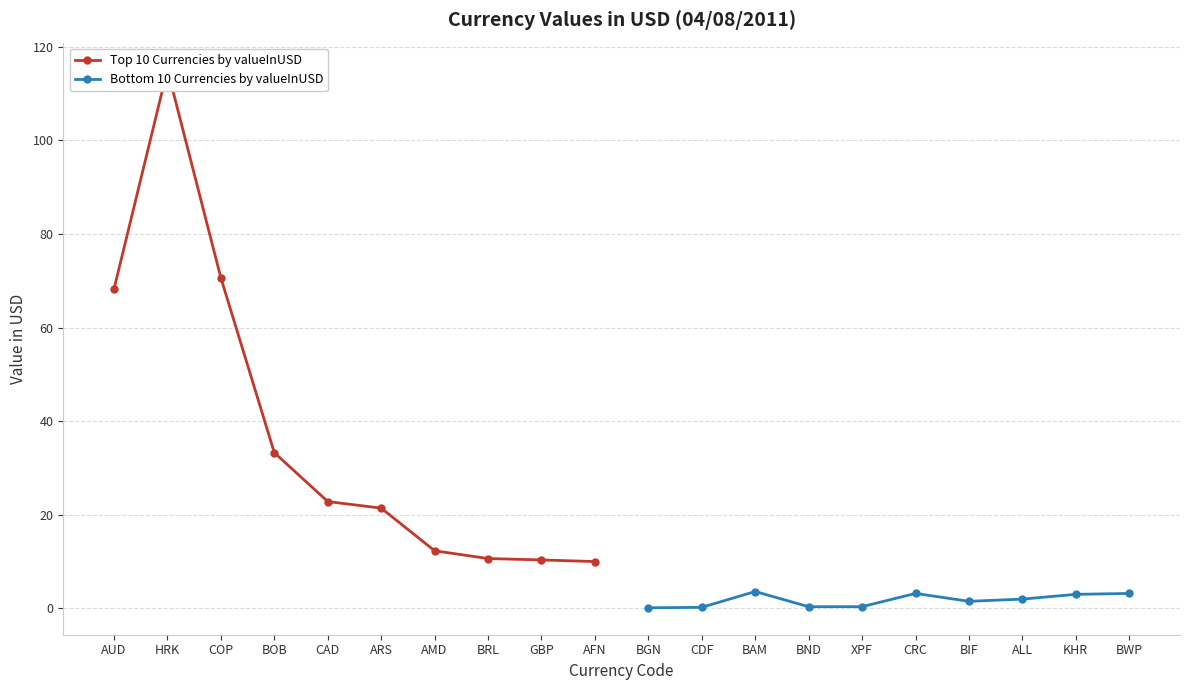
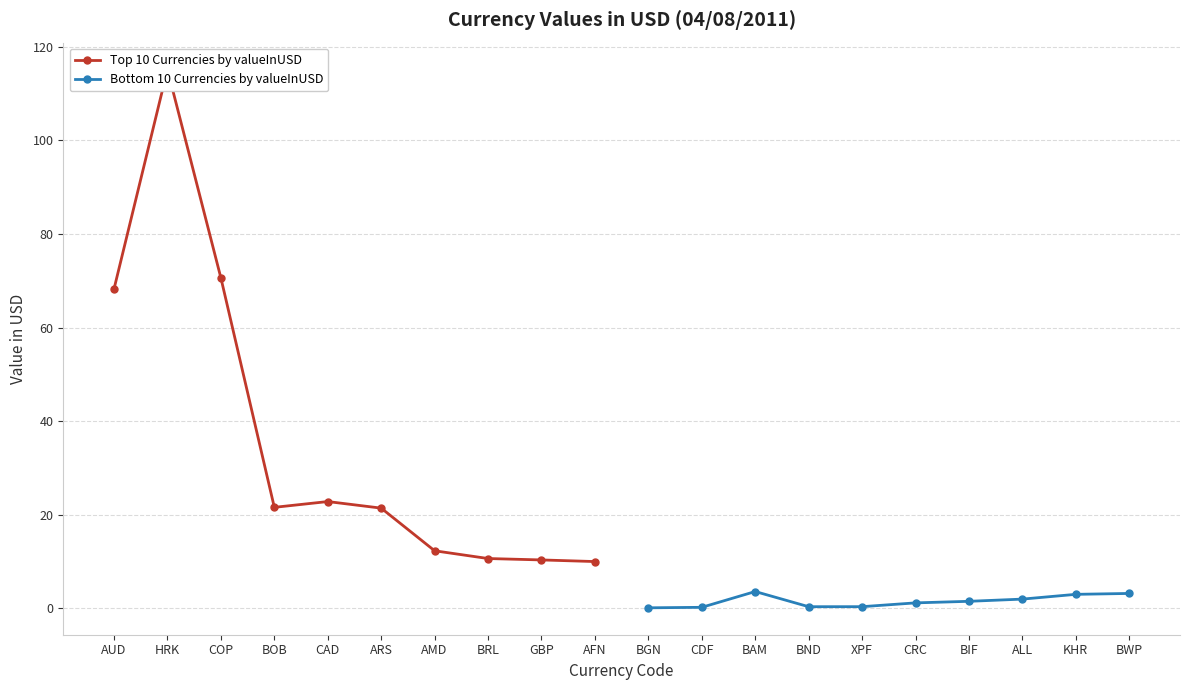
  {
    "Top 10 Currencies by valueInUSD": {
      "AUD": 68,
      "COP": 71,
-     "BOB": 33,
+     "BOB": 22,
      "CAD": 23,
      "ARS": 21,
      "AMD": 12,
      "BRL": 11,
      "GBP": 10,
      "AFN": 10
    },
    "Bottom 10 Currencies by valueInUSD": {
      "BGN": 0,
      "CDF": 0,
      "BAM": 4,
      "BND": 0,
      "XPF": 0,
-     "CRC": 3,
+     "CRC": 1,
      "BIF": 2,
      "ALL": 2,
      "KHR": 3,
      "BWP": 3
    }
  }
